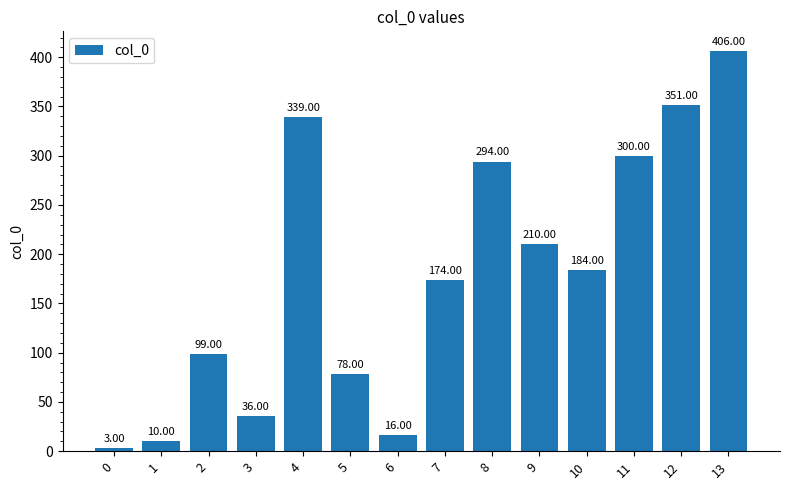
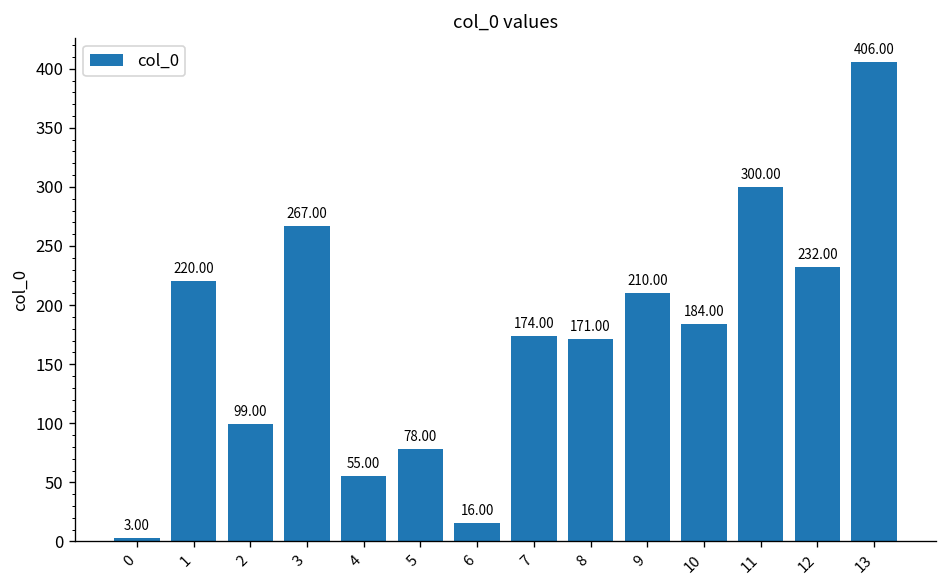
  {
    "0": 3.00,
-   "1": 10.00,
+   "1": 220.00,
    "2": 99.00,
-   "3": 36.00,
-   "4": 339.00,
+   "3": 267.00,
+   "4": 55.00,
    "5": 78.00,
    "6": 16.00,
    "7": 174.00,
-   "8": 294.00,
+   "8": 171.00,
    "9": 210.00,
    "10": 184.00,
    "11": 300.00,
-   "12": 351.00,
+   "12": 232.00,
    "13": 406.00
  }
